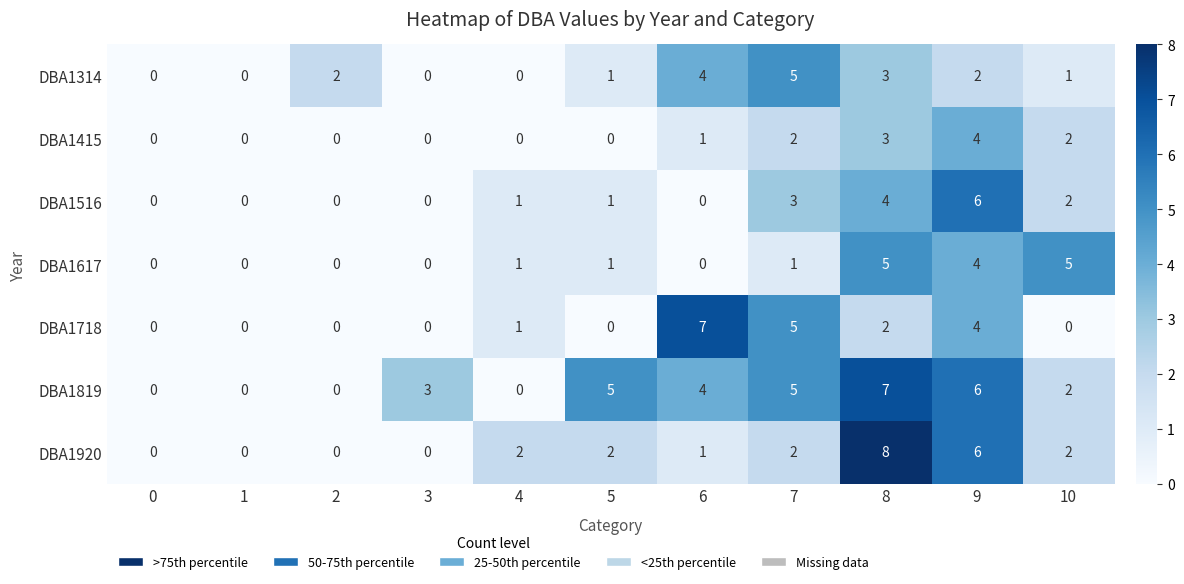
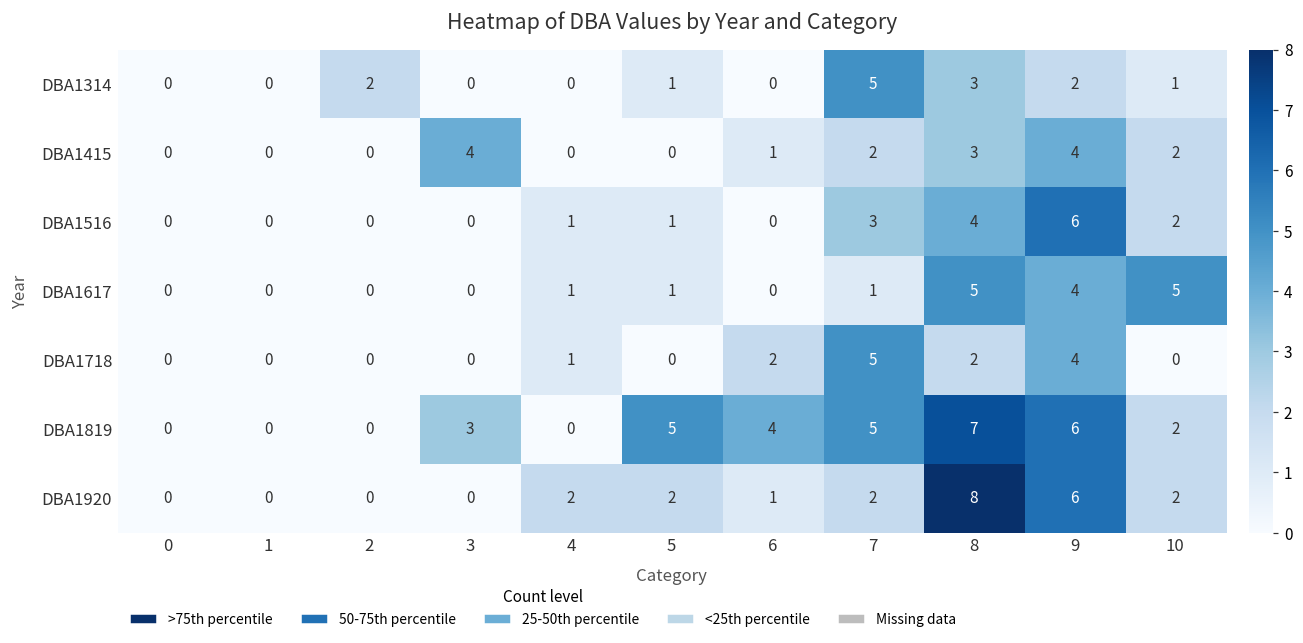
  {
    "DBA1314": {
      "0": 0,
      "1": 0,
      "2": 2,
      "3": 0,
      "4": 0,
      "5": 1,
-     "6": 4,
+     "6": 0,
      "7": 5,
      "8": 3,
      "9": 2,
      "10": 1
    },
    "DBA1415": {
      "0": 0,
      "1": 0,
      "2": 0,
-     "3": 0,
+     "3": 4,
      "4": 0,
      "5": 0,
      "6": 1,
      "7": 2,
      "8": 3,
      "9": 4,
      "10": 2
    },
    "DBA1516": {
      "0": 0,
      "1": 0,
      "2": 0,
      "3": 0,
      "4": 1,
      "5": 1,
      "6": 0,
      "7": 3,
      "8": 4,
      "9": 6,
      "10": 2
    },
    "DBA1617": {
      "0": 0,
      "1": 0,
      "2": 0,
      "3": 0,
      "4": 1,
      "5": 1,
      "6": 0,
      "7": 1,
      "8": 5,
      "9": 4,
      "10": 5
    },
    "DBA1718": {
      "0": 0,
      "1": 0,
      "2": 0,
      "3": 0,
      "4": 1,
      "5": 0,
-     "6": 7,
+     "6": 2,
      "7": 5,
      "8": 2,
      "9": 4,
      "10": 0
    },
    "DBA1819": {
      "0": 0,
      "1": 0,
      "2": 0,
      "3": 3,
      "4": 0,
      "5": 5,
      "6": 4,
      "7": 5,
      "8": 7,
      "9": 6,
      "10": 2
    },
    "DBA1920": {
      "0": 0,
      "1": 0,
      "2": 0,
      "3": 0,
      "4": 2,
      "5": 2,
      "6": 1,
      "7": 2,
      "8": 8,
      "9": 6,
      "10": 2
    }
  }
